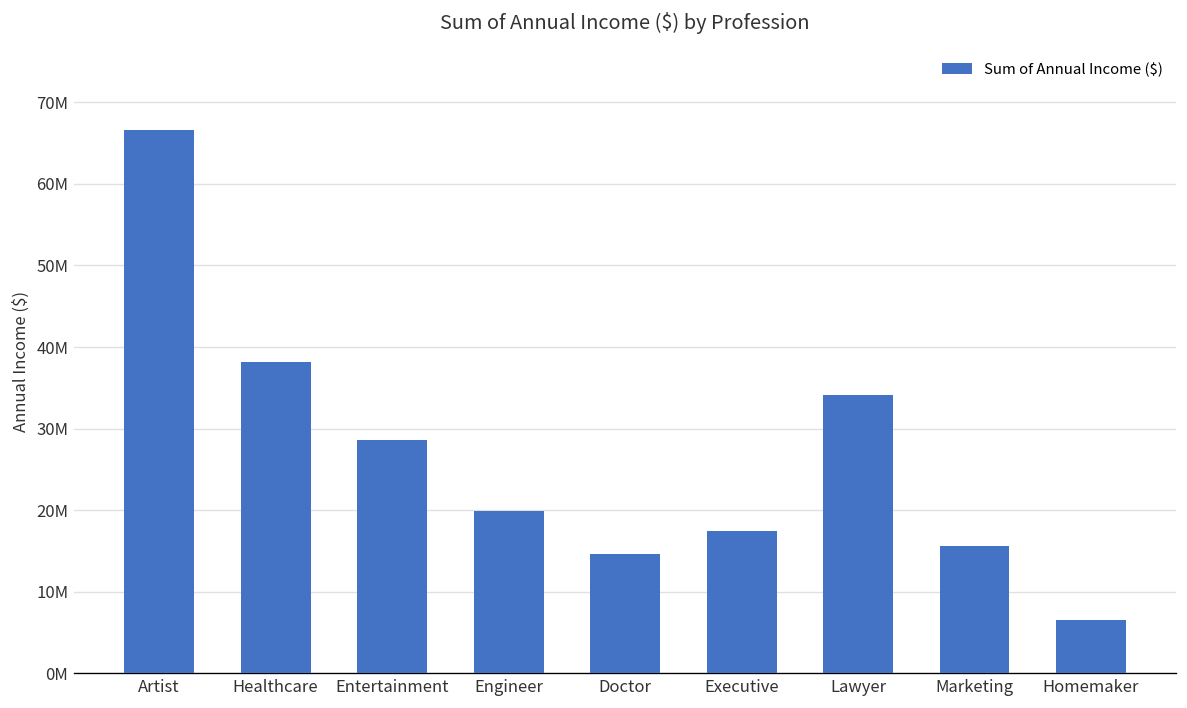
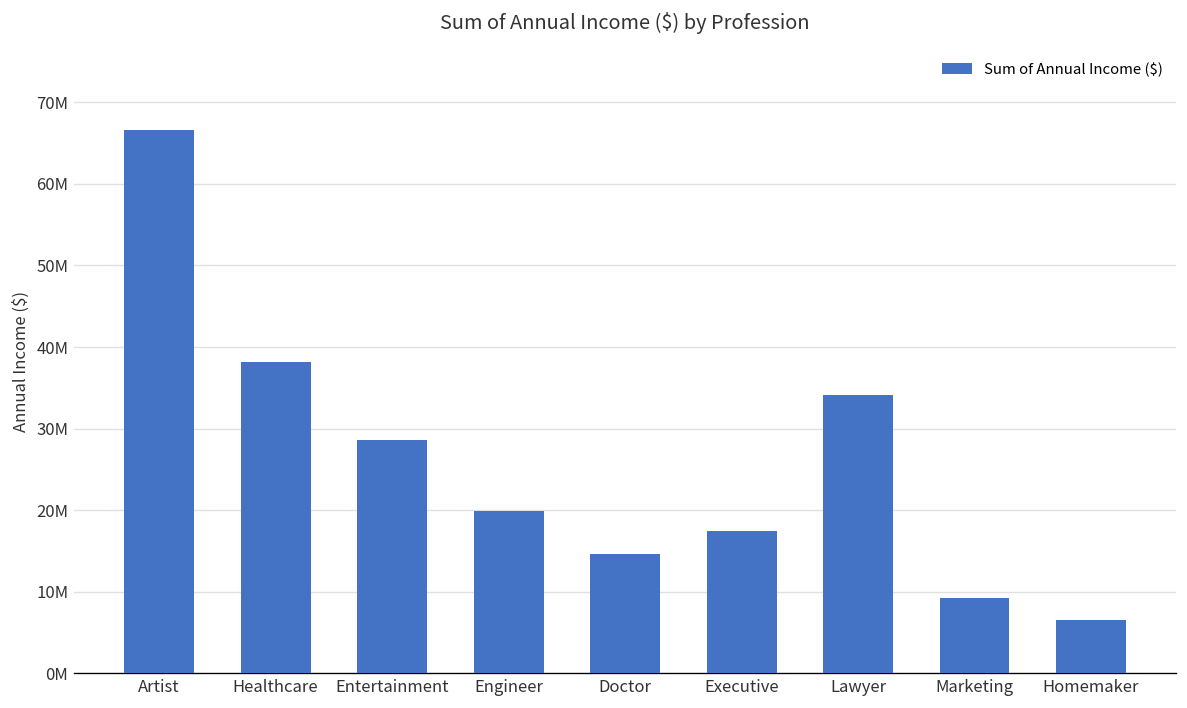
  {
    "Artist": 67000000,
    "Healthcare": 38000000,
    "Entertainment": 29000000,
    "Engineer": 20000000,
    "Doctor": 15000000,
    "Executive": 17000000,
    "Lawyer": 34000000,
-   "Marketing": 16000000,
+   "Marketing": 9000000,
    "Homemaker": 7000000
  }
